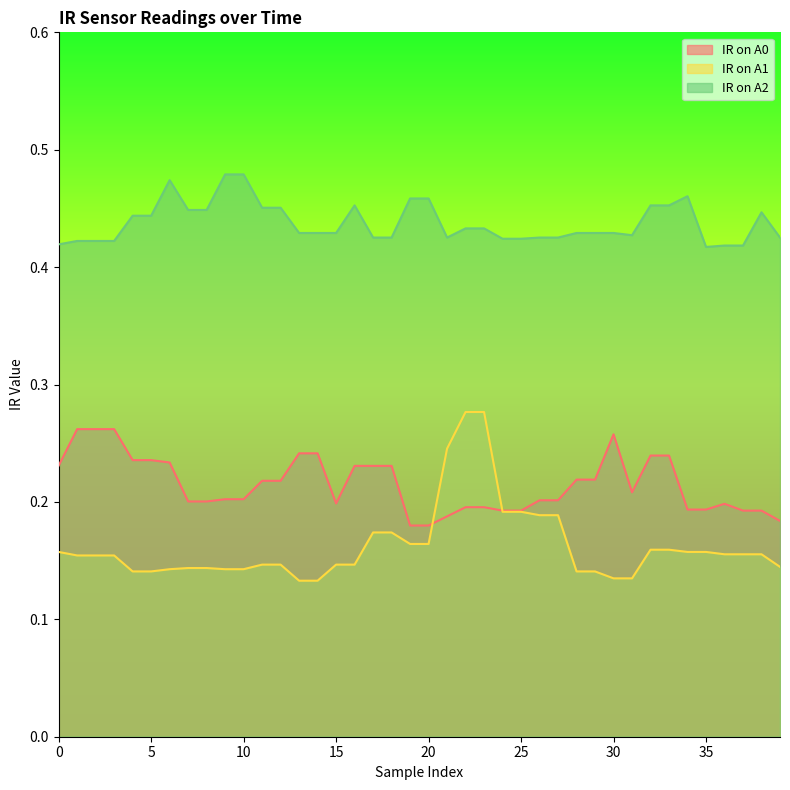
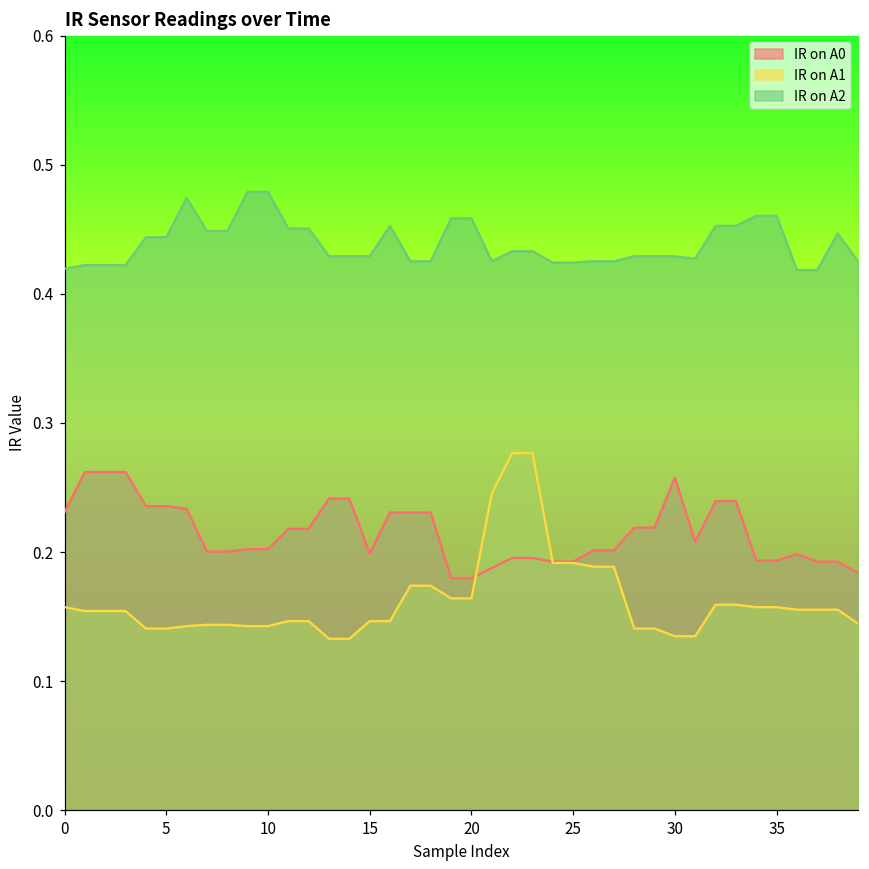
  {
    "IR on A0": {
      "0": 0.231,
      "5": 0.236,
      "10": 0.202,
      "15": 0.199,
      "20": 0.180,
      "30": 0.258,
      "35": 0.194
    },
    "IR on A1": {
      "0": 0.157,
      "5": 0.141,
      "10": 0.143,
      "15": 0.147,
      "20": 0.164,
      "30": 0.135,
      "35": 0.157
    },
    "IR on A2": {
      "0": 0.419,
      "5": 0.444,
      "10": 0.479,
      "15": 0.429,
      "20": 0.459,
      "25": 0.424,
      "30": 0.429,
-     "35": 0.417
+     "35": 0.460
    }
  }
